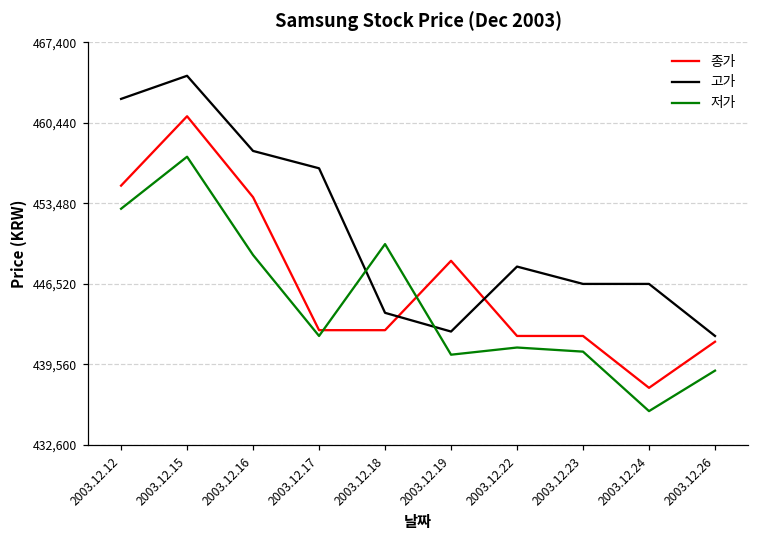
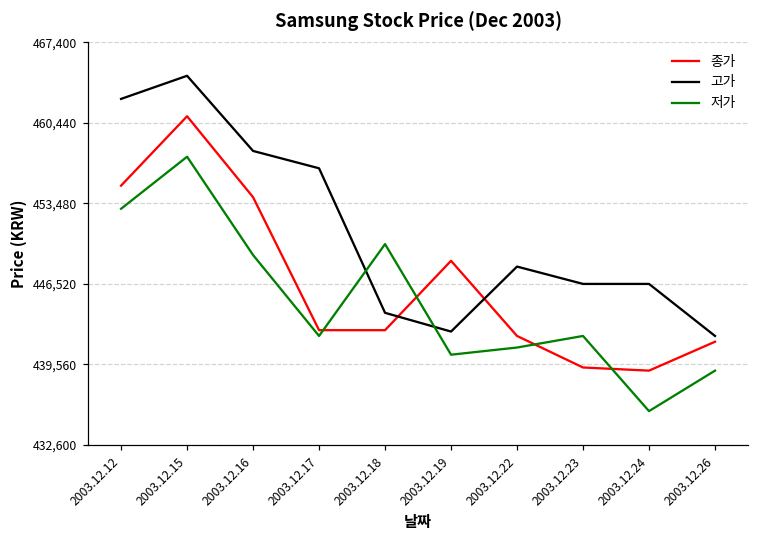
  {
    "종가": {
      "2003.12.12": "455,000",
      "2003.12.15": "461,000",
      "2003.12.16": "454,000",
      "2003.12.17": "442,500",
      "2003.12.18": "442,500",
      "2003.12.19": "448,500",
      "2003.12.22": "442,000",
-     "2003.12.23": "442,000",
-     "2003.12.24": "437,500",
+     "2003.12.23": "439,300",
+     "2003.12.24": "439,000",
      "2003.12.26": "441,500"
    },
    "고가": {
      "2003.12.12": "462,500",
      "2003.12.15": "464,500",
      "2003.12.16": "458,000",
      "2003.12.17": "456,500",
      "2003.12.18": "444,000",
      "2003.12.19": "442,400",
      "2003.12.22": "448,000",
      "2003.12.23": "446,500",
      "2003.12.24": "446,500",
      "2003.12.26": "442,000"
    },
    "저가": {
      "2003.12.12": "453,000",
      "2003.12.15": "457,500",
      "2003.12.16": "449,000",
      "2003.12.17": "442,000",
      "2003.12.18": "449,900",
      "2003.12.19": "440,400",
      "2003.12.22": "441,000",
-     "2003.12.23": "440,600",
+     "2003.12.23": "442,000",
      "2003.12.24": "435,500",
      "2003.12.26": "439,000"
    }
  }
